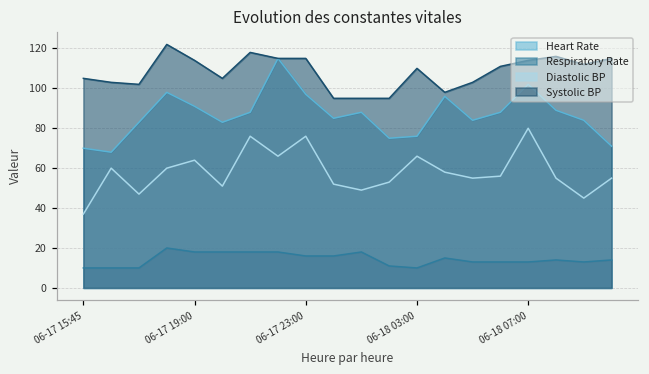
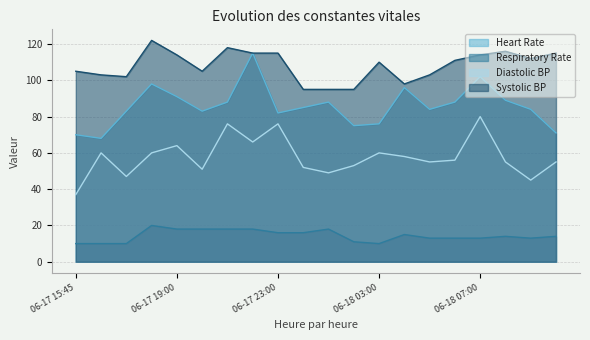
  {
    "Heart Rate": {
      "06-17 15:45": 70,
      "06-17 19:00": 91,
-     "06-17 23:00": 97,
+     "06-17 23:00": 82,
      "06-18 03:00": 76
    },
    "Diastolic BP": {
      "06-17 15:45": 37,
      "06-17 19:00": 64,
      "06-17 23:00": 76,
-     "06-18 03:00": 66,
+     "06-18 03:00": 60,
      "06-18 07:00": 80
    }
  }
